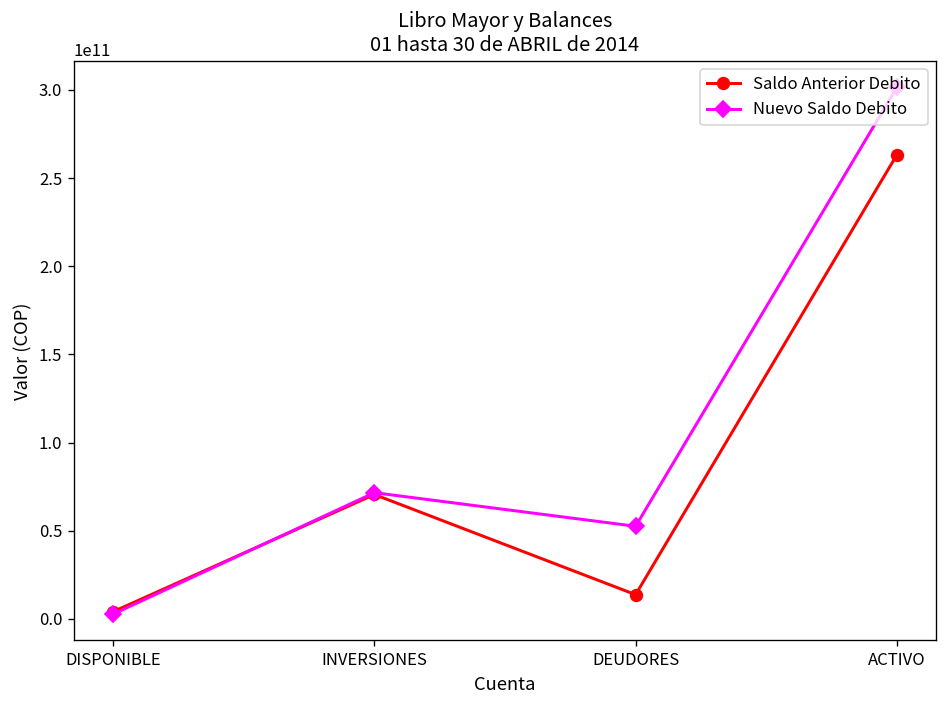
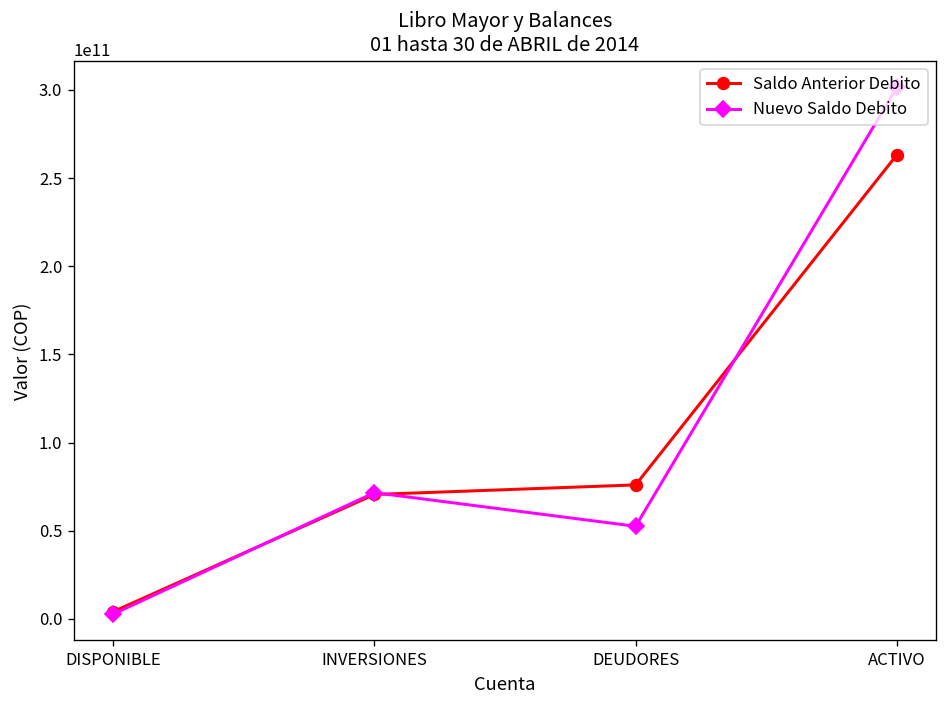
  {
    "Saldo Anterior Debito": {
-     "DEUDORES": 14000000000,
+     "DEUDORES": 76000000000,
      "ACTIVO": 263000000000
    },
    "Nuevo Saldo Debito": {
      "DEUDORES": 52000000000
    }
  }
